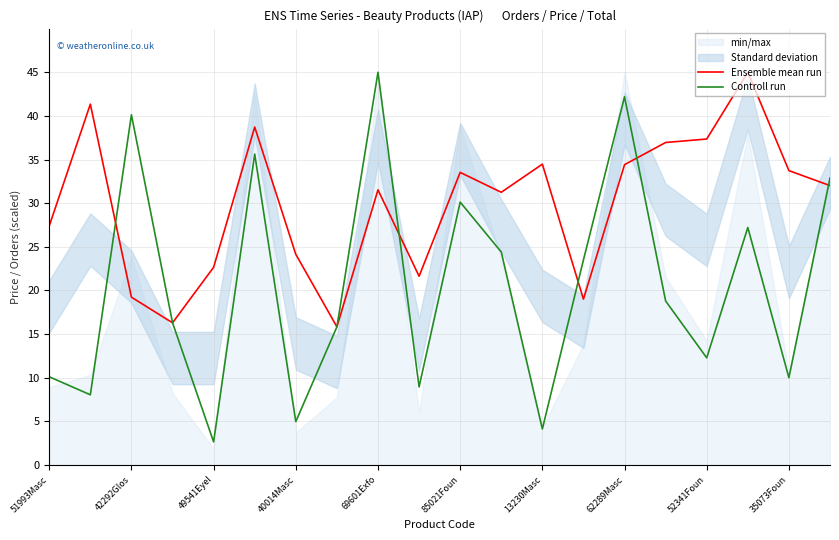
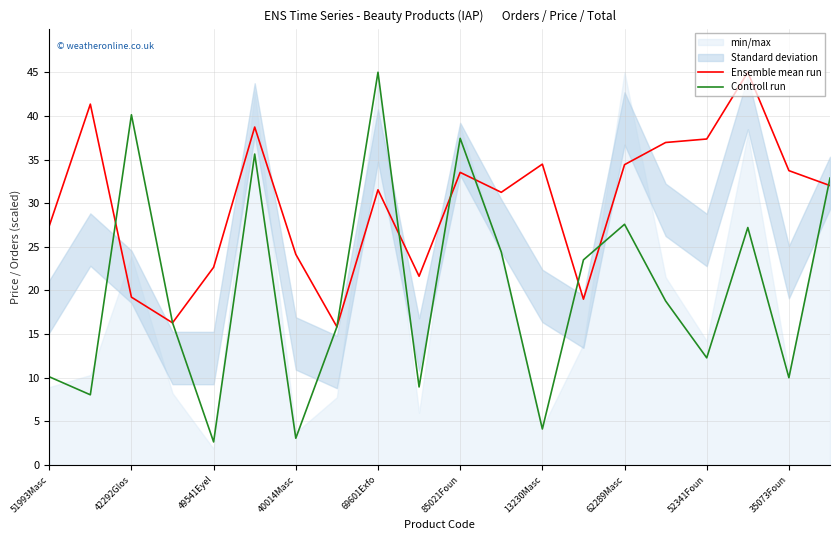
  {
    "Ensemble mean run": {
      "51993Masc": 27,
      "42292Glos": 19,
      "49541Eyel": 23,
      "40014Masc": 24,
      "69601Exfo": 32,
      "85021Foun": 34,
      "13230Masc": 34,
      "62289Masc": 34,
      "52341Foun": 37,
      "35073Foun": 34
    },
    "Controll run": {
      "51993Masc": 10,
      "42292Glos": 40,
      "49541Eyel": 3,
-     "40014Masc": 5,
+     "40014Masc": 3,
      "69601Exfo": 45,
-     "85021Foun": 30,
-     "62289Masc": 42,
+     "85021Foun": 37,
+     "62289Masc": 28,
      "52341Foun": 12,
      "35073Foun": 10
    }
  }
